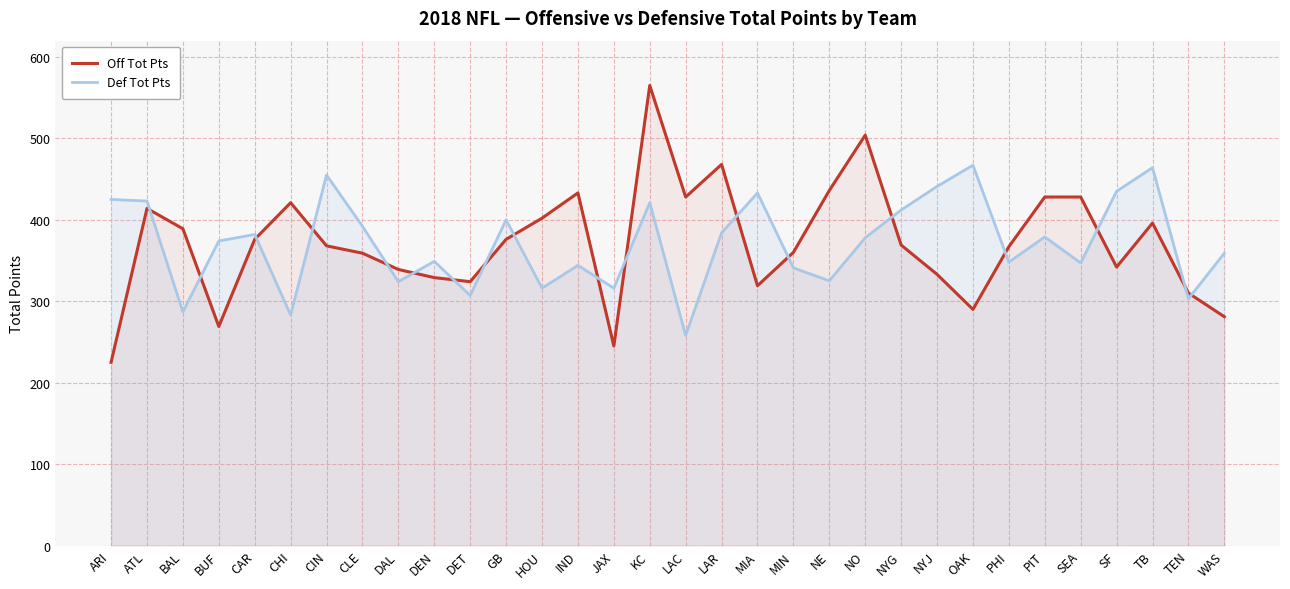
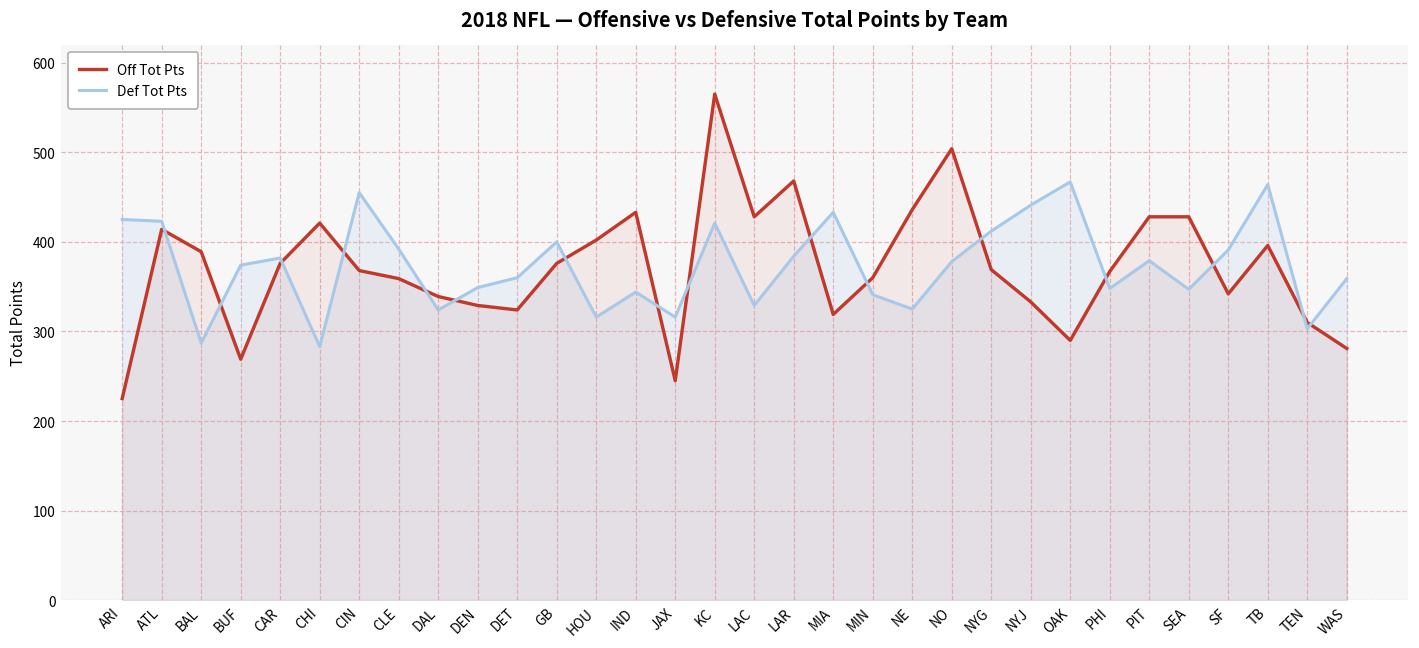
  {
    "Off Tot Pts": {
      "ARI": 230,
      "ATL": 410,
      "BAL": 390,
      "BUF": 270,
      "CAR": 380,
      "CHI": 420,
      "CIN": 370,
      "CLE": 360,
      "DAL": 340,
      "DEN": 330,
      "DET": 320,
      "GB": 380,
      "HOU": 400,
      "IND": 430,
      "JAX": 250,
      "KC": 570,
      "LAC": 430,
      "LAR": 470,
      "MIA": 320,
      "MIN": 360,
      "NE": 440,
      "NO": 500,
      "NYG": 370,
      "NYJ": 330,
      "OAK": 290,
      "PHI": 370,
      "PIT": 430,
      "SEA": 430,
      "SF": 340,
      "TB": 400,
      "TEN": 310,
      "WAS": 280
    },
    "Def Tot Pts": {
      "ARI": 430,
      "ATL": 420,
      "BAL": 290,
      "BUF": 370,
      "CAR": 380,
      "CHI": 280,
      "CIN": 460,
      "CLE": 390,
      "DAL": 320,
      "DEN": 350,
-     "DET": 310,
+     "DET": 360,
      "GB": 400,
      "HOU": 320,
      "IND": 340,
      "JAX": 320,
      "KC": 420,
-     "LAC": 260,
+     "LAC": 330,
      "LAR": 380,
      "MIA": 430,
      "MIN": 340,
      "NE": 330,
      "NO": 380,
      "NYG": 410,
      "NYJ": 440,
      "OAK": 470,
      "PHI": 350,
      "PIT": 380,
      "SEA": 350,
-     "SF": 440,
+     "SF": 390,
      "TB": 460,
      "TEN": 300,
      "WAS": 360
    }
  }
